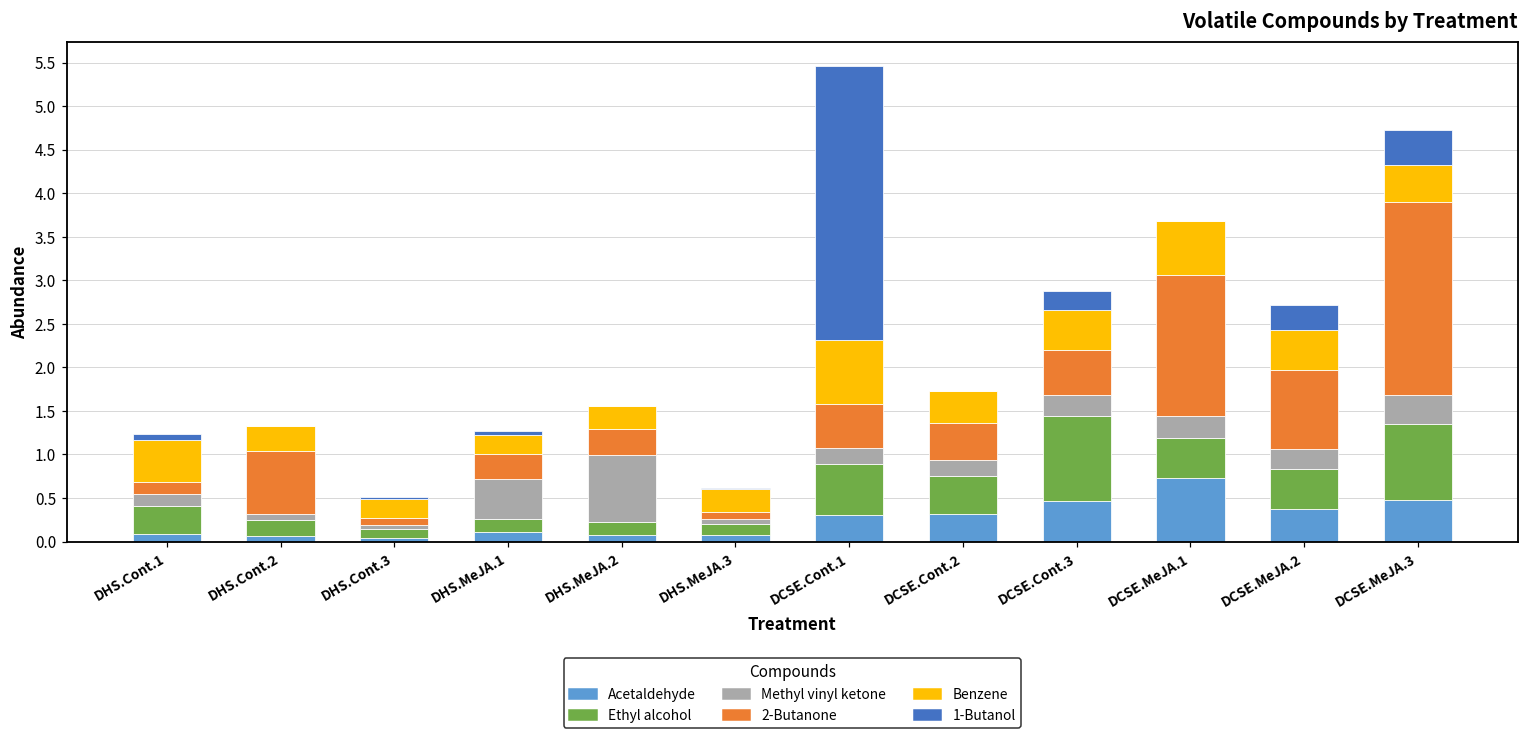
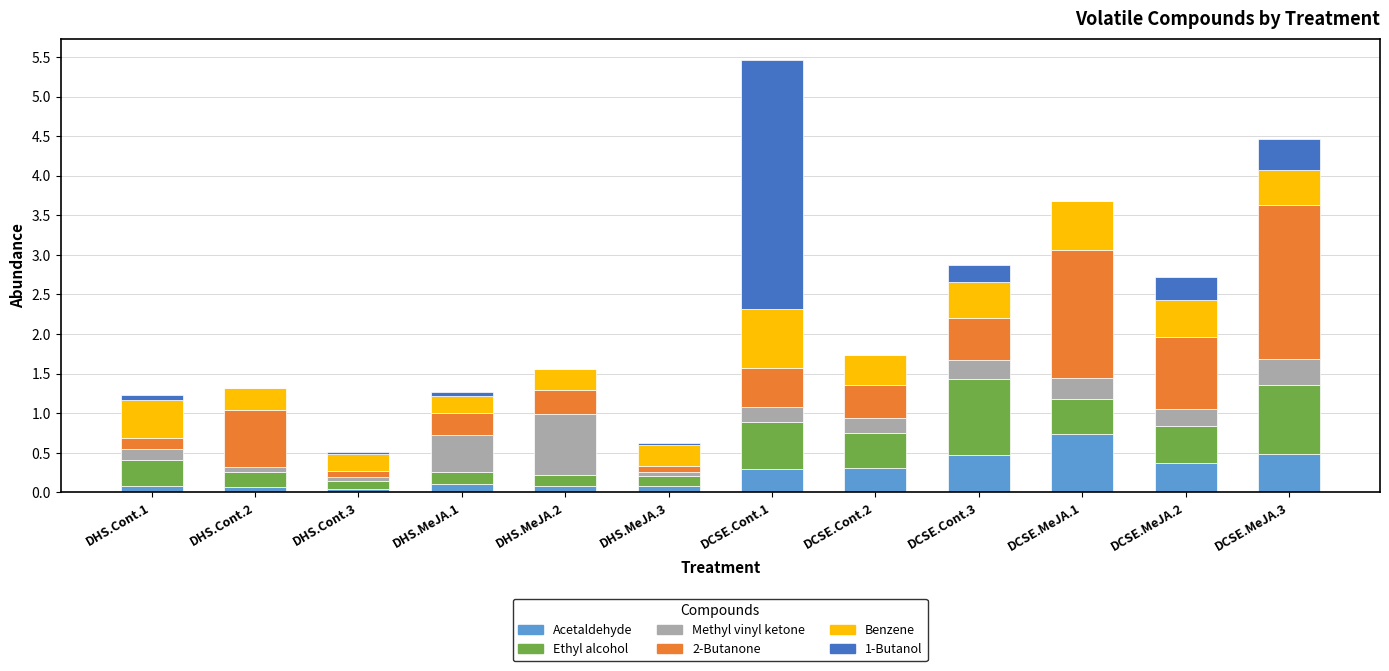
  {
    "Ethyl alcohol": {
      "DHS.Cont.1": 0.3,
      "DHS.Cont.2": 0.2,
      "DHS.Cont.3": 0.1,
      "DHS.MeJA.1": 0.1,
      "DHS.MeJA.2": 0.1,
      "DHS.MeJA.3": 0.1,
      "DCSE.Cont.1": 0.6,
      "DCSE.Cont.2": 0.4,
      "DCSE.Cont.3": 1.0,
      "DCSE.MeJA.1": 0.4,
      "DCSE.MeJA.2": 0.5,
      "DCSE.MeJA.3": 0.9
    },
    "Methyl vinyl ketone": {
      "DHS.Cont.1": 0.1,
      "DHS.Cont.2": 0.1,
      "DHS.Cont.3": 0.1,
      "DHS.MeJA.1": 0.5,
      "DHS.MeJA.2": 0.8,
      "DHS.MeJA.3": 0.1,
      "DCSE.Cont.1": 0.2,
      "DCSE.Cont.2": 0.2,
      "DCSE.Cont.3": 0.2,
      "DCSE.MeJA.1": 0.3,
      "DCSE.MeJA.2": 0.2,
      "DCSE.MeJA.3": 0.3
    },
    "2-Butanone": {
      "DHS.Cont.1": 0.1,
      "DHS.Cont.2": 0.7,
      "DHS.Cont.3": 0.1,
      "DHS.MeJA.1": 0.3,
      "DHS.MeJA.2": 0.3,
      "DHS.MeJA.3": 0.1,
      "DCSE.Cont.1": 0.5,
      "DCSE.Cont.2": 0.4,
      "DCSE.Cont.3": 0.5,
      "DCSE.MeJA.1": 1.6,
      "DCSE.MeJA.2": 0.9,
-     "DCSE.MeJA.3": 2.2
+     "DCSE.MeJA.3": 2.0
    },
    "Benzene": {
      "DHS.Cont.1": 0.5,
      "DHS.Cont.2": 0.3,
      "DHS.Cont.3": 0.2,
      "DHS.MeJA.1": 0.2,
      "DHS.MeJA.2": 0.3,
      "DHS.MeJA.3": 0.3,
      "DCSE.Cont.1": 0.7,
      "DCSE.Cont.2": 0.4,
      "DCSE.Cont.3": 0.5,
      "DCSE.MeJA.1": 0.6,
      "DCSE.MeJA.2": 0.5,
      "DCSE.MeJA.3": 0.4
    }
  }
